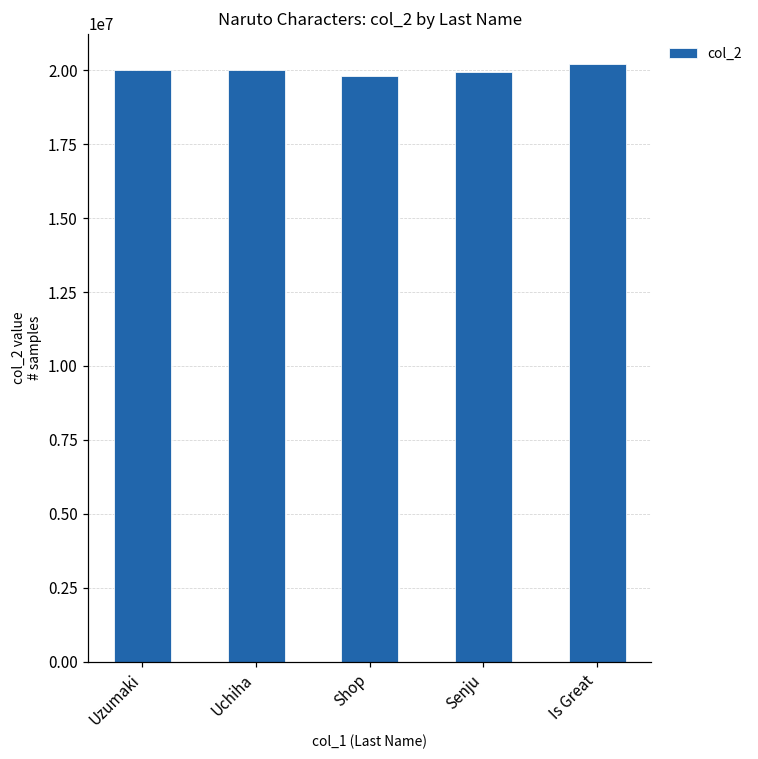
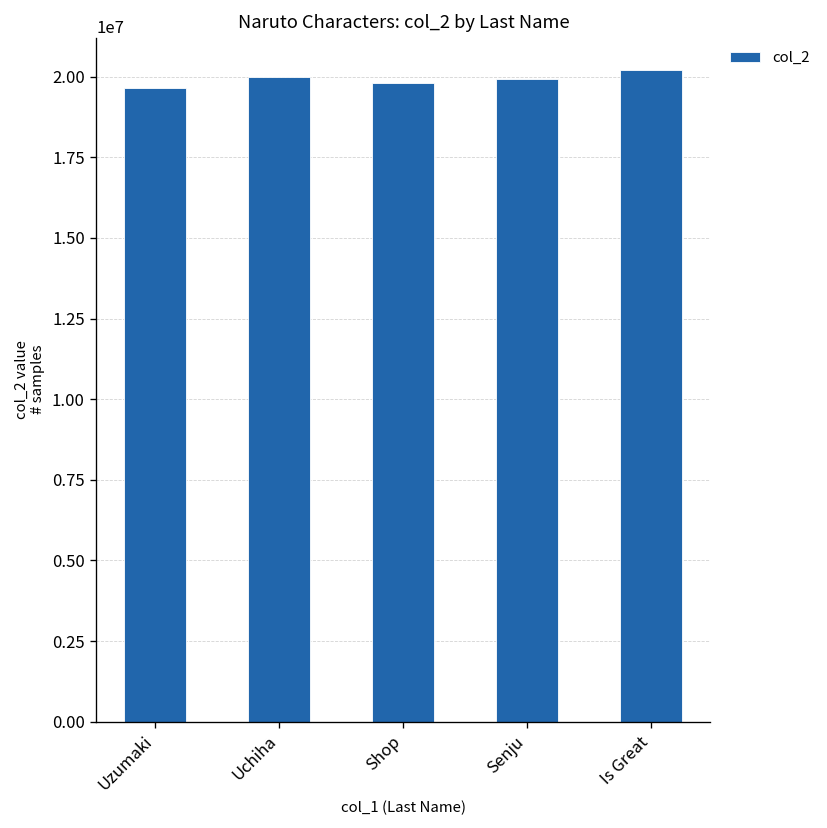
  {
-   "Uzumaki": 20000000,
+   "Uzumaki": 19600000,
    "Uchiha": 20000000,
    "Shop": 19800000,
    "Senju": 19900000,
    "Is Great": 20200000
  }
